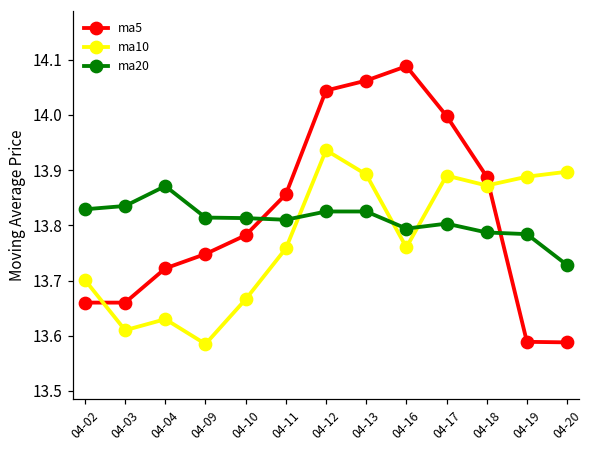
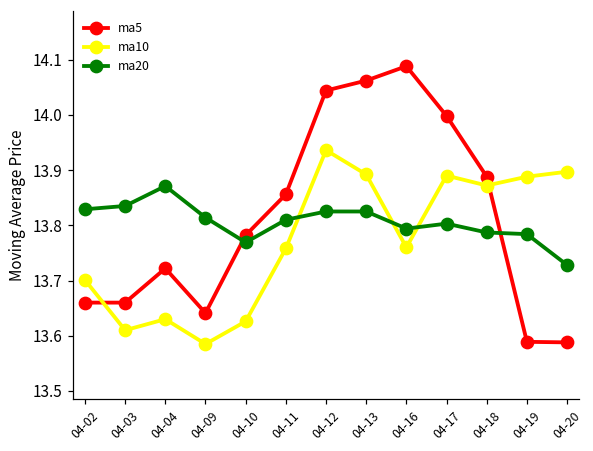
  {
    "ma5": {
      "04-02": 13.66,
      "04-03": 13.66,
      "04-04": 13.72,
-     "04-09": 13.75,
+     "04-09": 13.64,
      "04-10": 13.78,
      "04-11": 13.86,
      "04-12": 14.04,
      "04-13": 14.06,
      "04-16": 14.09,
      "04-17": 14.00,
      "04-18": 13.89,
      "04-19": 13.59,
      "04-20": 13.59
    },
    "ma10": {
      "04-02": 13.70,
      "04-03": 13.61,
      "04-04": 13.63,
      "04-09": 13.59,
-     "04-10": 13.67,
+     "04-10": 13.63,
      "04-11": 13.76,
      "04-12": 13.94,
      "04-13": 13.89,
      "04-16": 13.76,
      "04-17": 13.89,
      "04-18": 13.87,
      "04-19": 13.89,
      "04-20": 13.90
    },
    "ma20": {
      "04-02": 13.83,
      "04-03": 13.84,
      "04-04": 13.87,
      "04-09": 13.81,
-     "04-10": 13.81,
+     "04-10": 13.77,
      "04-11": 13.81,
      "04-12": 13.83,
      "04-13": 13.83,
      "04-16": 13.79,
      "04-17": 13.80,
      "04-18": 13.79,
      "04-19": 13.78,
      "04-20": 13.73
    }
  }
